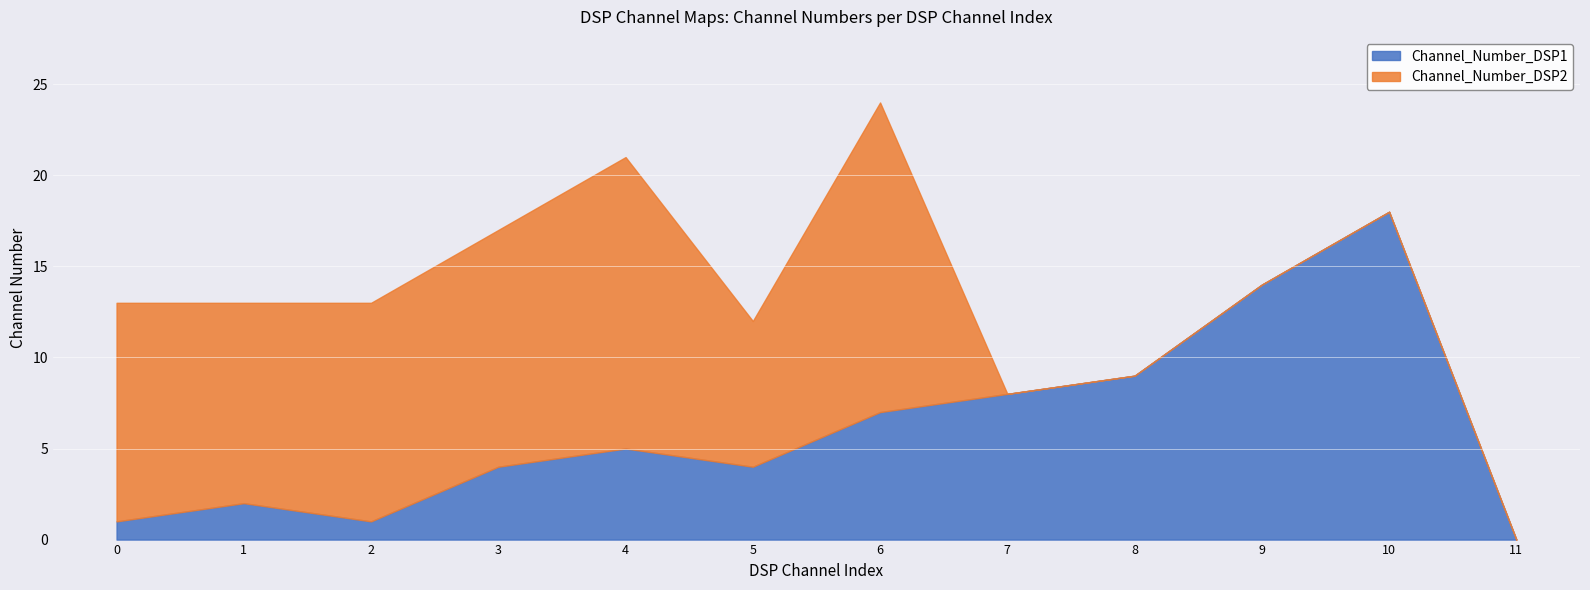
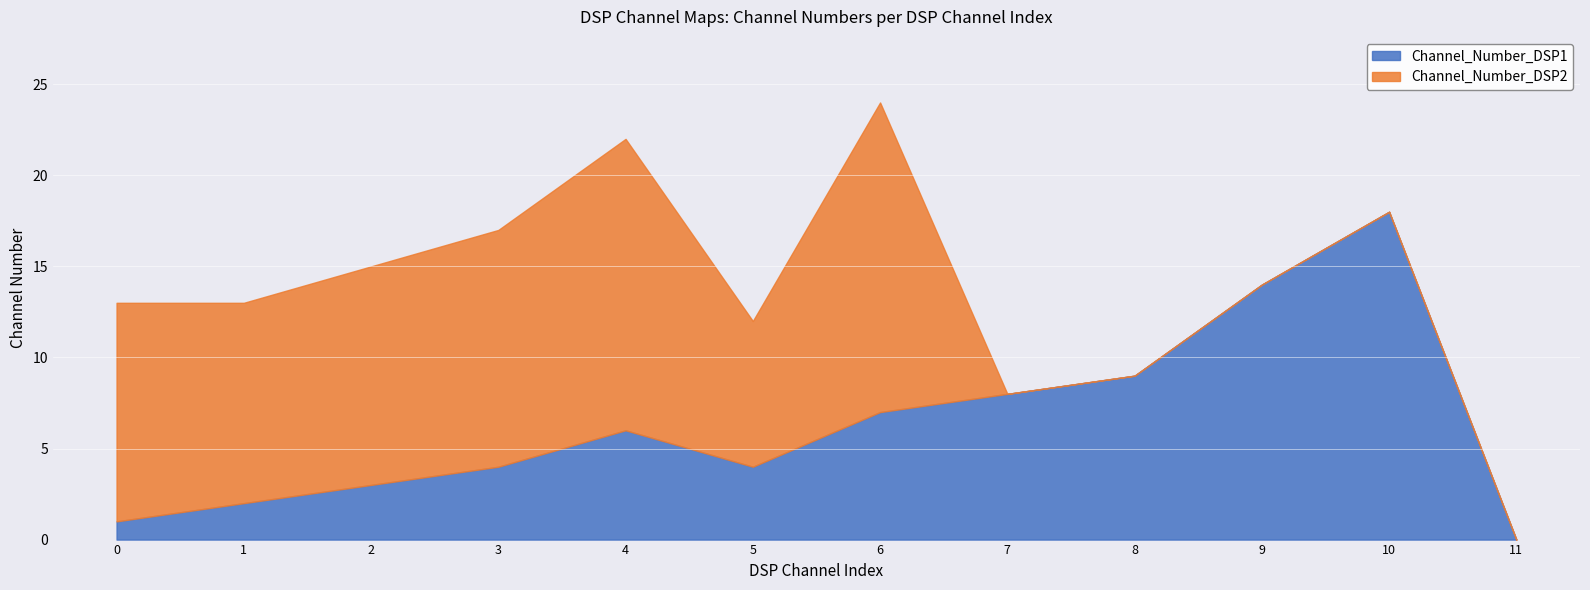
  {
    "Channel_Number_DSP1": {
      "0": 1,
      "1": 2,
-     "2": 1,
+     "2": 3,
      "3": 4,
-     "4": 5,
+     "4": 6,
      "5": 4,
      "6": 7
    },
    "Channel_Number_DSP2": {
      "0": 12,
      "1": 11,
      "2": 12,
      "3": 13,
      "4": 16,
      "5": 8,
      "6": 17
    }
  }
